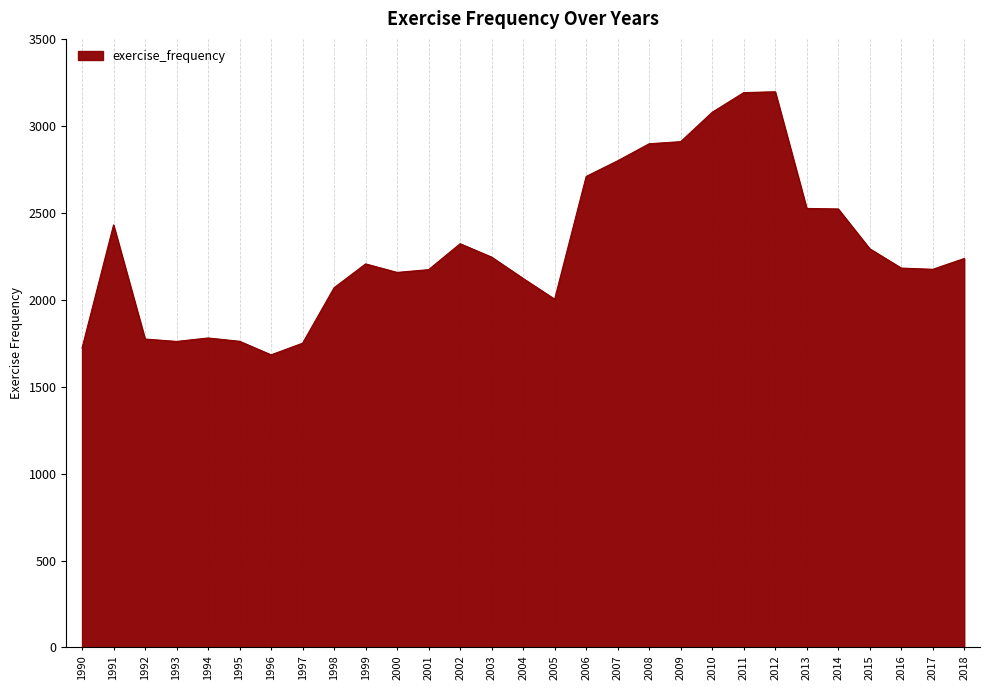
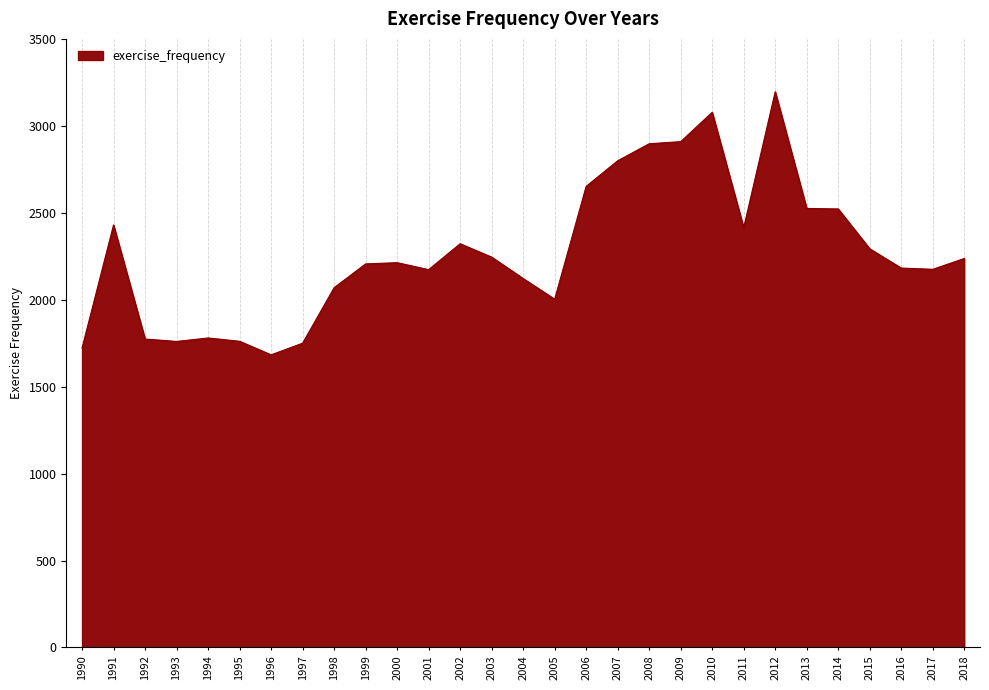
  {
    "1990": 1720,
    "1991": 2430,
    "1992": 1770,
    "1993": 1760,
    "1994": 1780,
    "1995": 1760,
    "1996": 1680,
    "1997": 1750,
    "1998": 2070,
    "1999": 2210,
-   "2000": 2160,
+   "2000": 2210,
    "2001": 2170,
    "2002": 2320,
    "2003": 2250,
    "2004": 2120,
    "2005": 2000,
-   "2006": 2710,
+   "2006": 2650,
    "2007": 2800,
    "2008": 2900,
    "2009": 2910,
    "2010": 3080,
-   "2011": 3190,
+   "2011": 2410,
    "2012": 3200,
    "2013": 2530,
    "2014": 2520,
    "2015": 2290,
    "2016": 2180,
    "2017": 2180,
    "2018": 2240
  }
